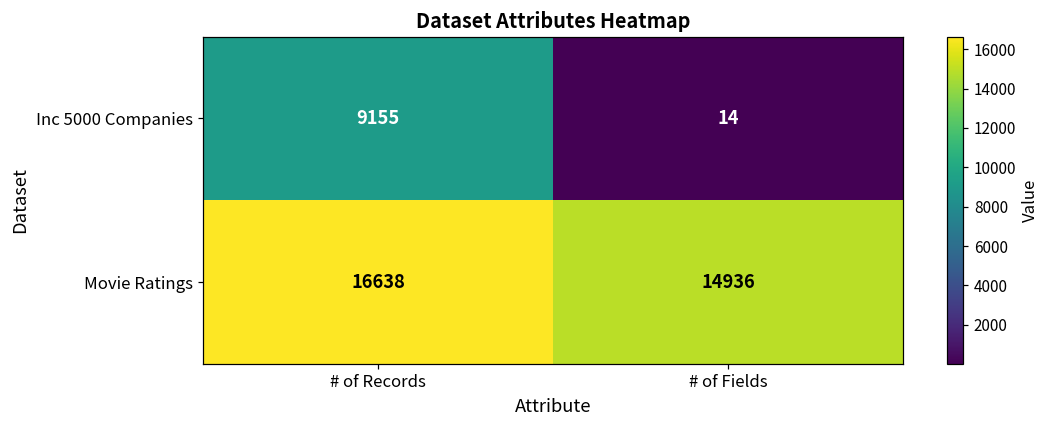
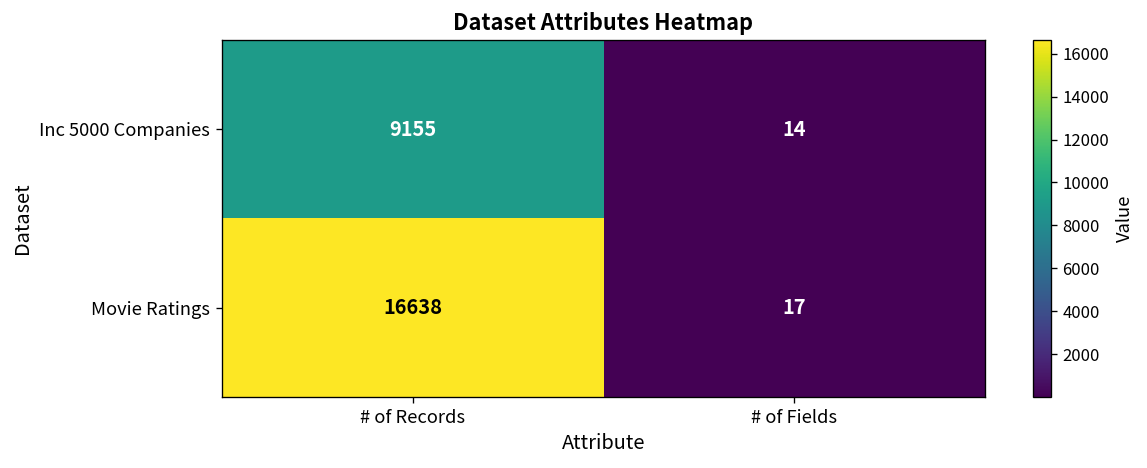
  {
    "Inc 5000 Companies": {
      "# of Records": 9155,
      "# of Fields": 14
    },
    "Movie Ratings": {
      "# of Records": 16638,
-     "# of Fields": 14936
+     "# of Fields": 17
    }
  }
